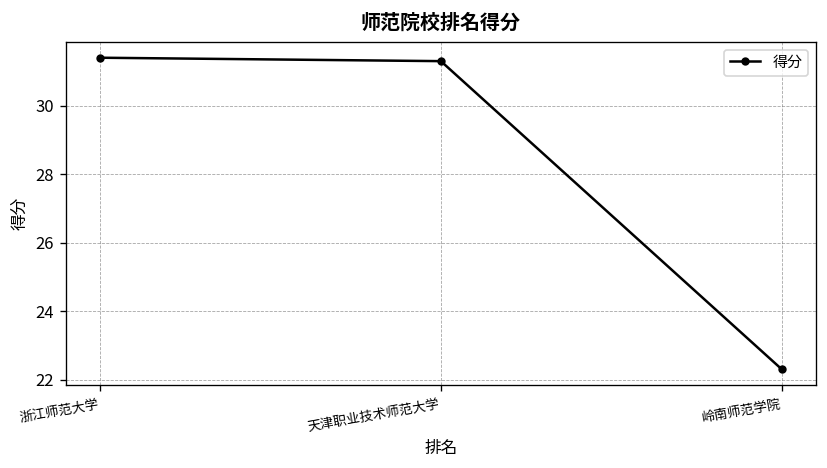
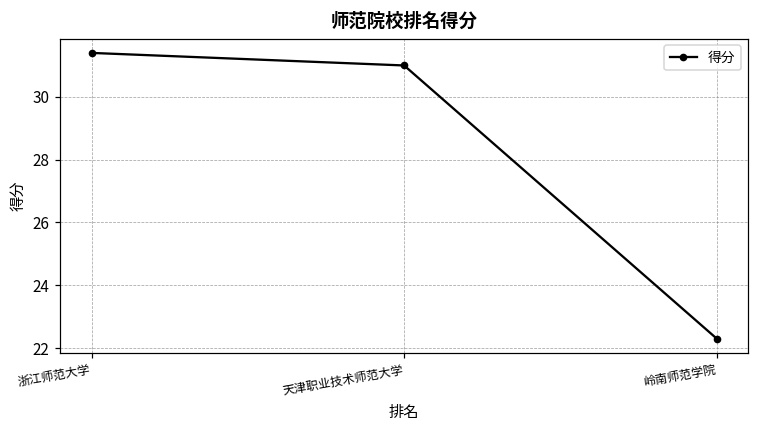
  {
    "浙江师范大学": 31.4,
-   "天津职业技术师范大学": 31.3,
+   "天津职业技术师范大学": 31.0,
    "岭南师范学院": 22.3
  }
